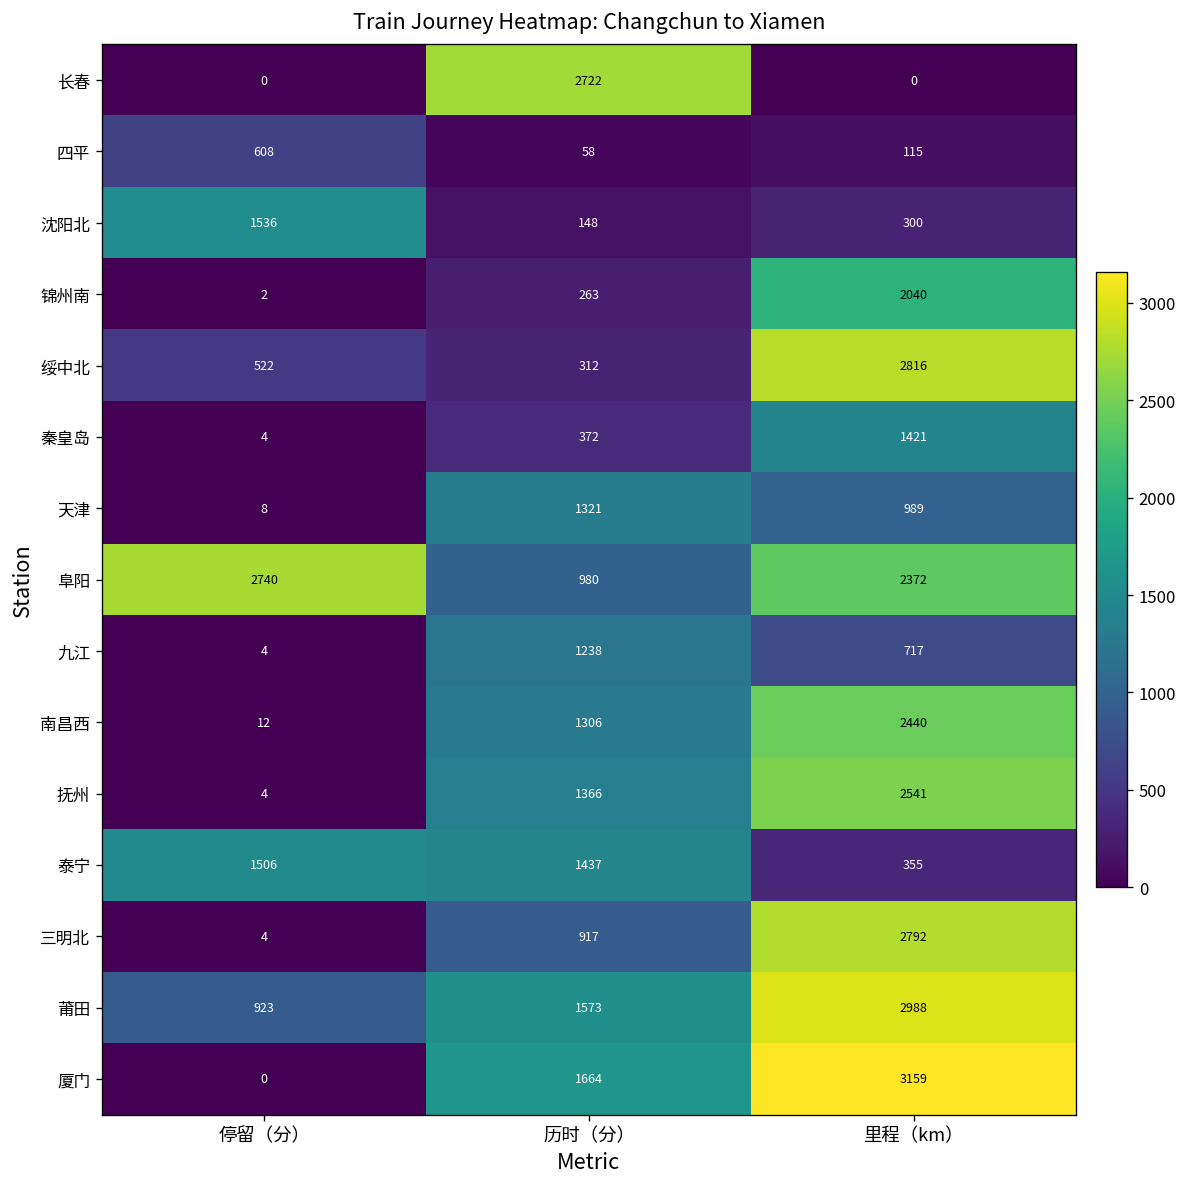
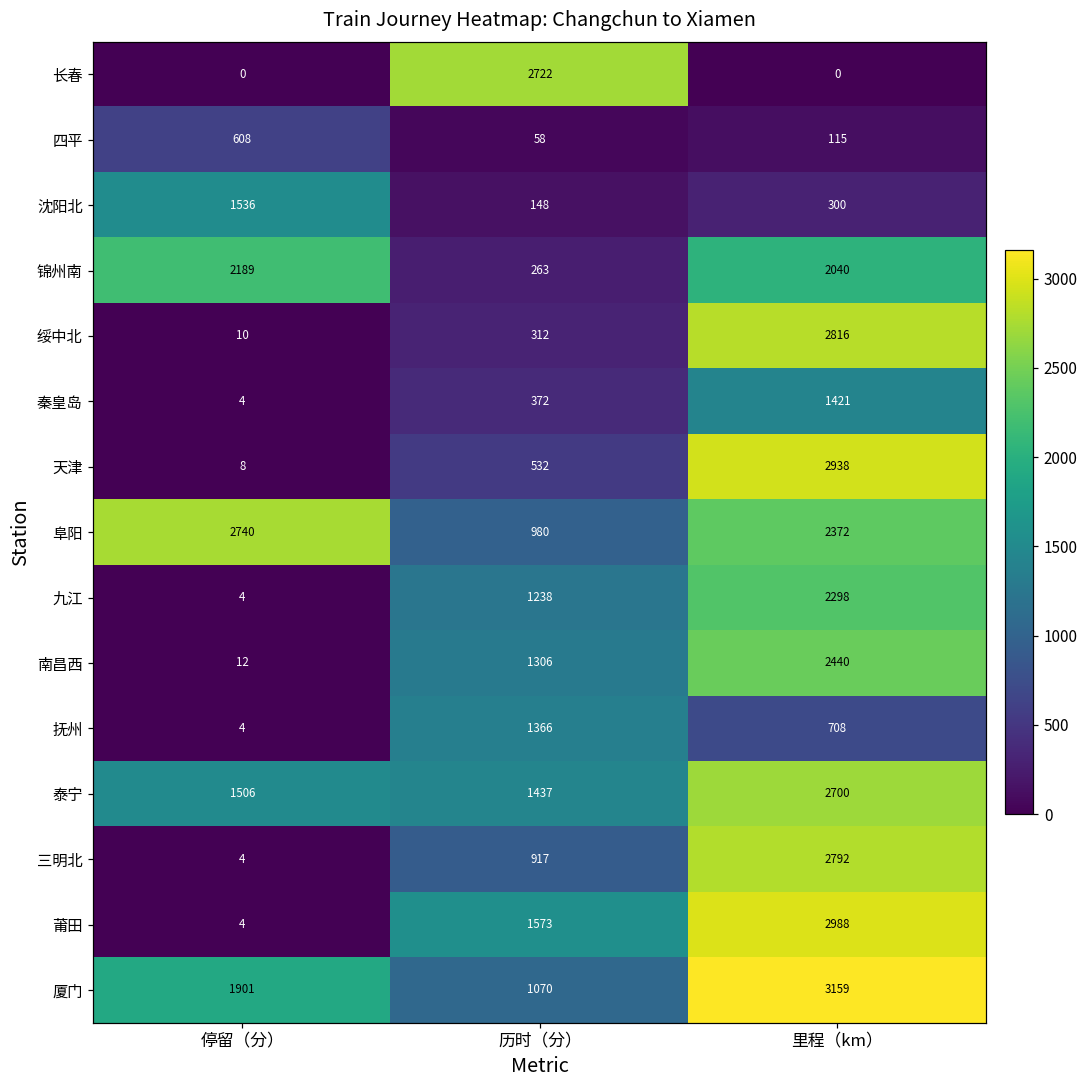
  {
    "长春": {
      "停留（分）": 0,
      "历时（分）": 2722,
      "里程（km）": 0
    },
    "四平": {
      "停留（分）": 608,
      "历时（分）": 58,
      "里程（km）": 115
    },
    "沈阳北": {
      "停留（分）": 1536,
      "历时（分）": 148,
      "里程（km）": 300
    },
    "锦州南": {
-     "停留（分）": 2,
+     "停留（分）": 2189,
      "历时（分）": 263,
      "里程（km）": 2040
    },
    "绥中北": {
-     "停留（分）": 522,
+     "停留（分）": 10,
      "历时（分）": 312,
      "里程（km）": 2816
    },
    "秦皇岛": {
      "停留（分）": 4,
      "历时（分）": 372,
      "里程（km）": 1421
    },
    "天津": {
      "停留（分）": 8,
-     "历时（分）": 1321,
-     "里程（km）": 989
+     "历时（分）": 532,
+     "里程（km）": 2938
    },
    "阜阳": {
      "停留（分）": 2740,
      "历时（分）": 980,
      "里程（km）": 2372
    },
    "九江": {
      "停留（分）": 4,
      "历时（分）": 1238,
-     "里程（km）": 717
+     "里程（km）": 2298
    },
    "南昌西": {
      "停留（分）": 12,
      "历时（分）": 1306,
      "里程（km）": 2440
    },
    "抚州": {
      "停留（分）": 4,
      "历时（分）": 1366,
-     "里程（km）": 2541
+     "里程（km）": 708
    },
    "泰宁": {
      "停留（分）": 1506,
      "历时（分）": 1437,
-     "里程（km）": 355
+     "里程（km）": 2700
    },
    "三明北": {
      "停留（分）": 4,
      "历时（分）": 917,
      "里程（km）": 2792
    },
    "莆田": {
-     "停留（分）": 923,
+     "停留（分）": 4,
      "历时（分）": 1573,
      "里程（km）": 2988
    },
    "厦门": {
-     "停留（分）": 0,
-     "历时（分）": 1664,
+     "停留（分）": 1901,
+     "历时（分）": 1070,
      "里程（km）": 3159
    }
  }
